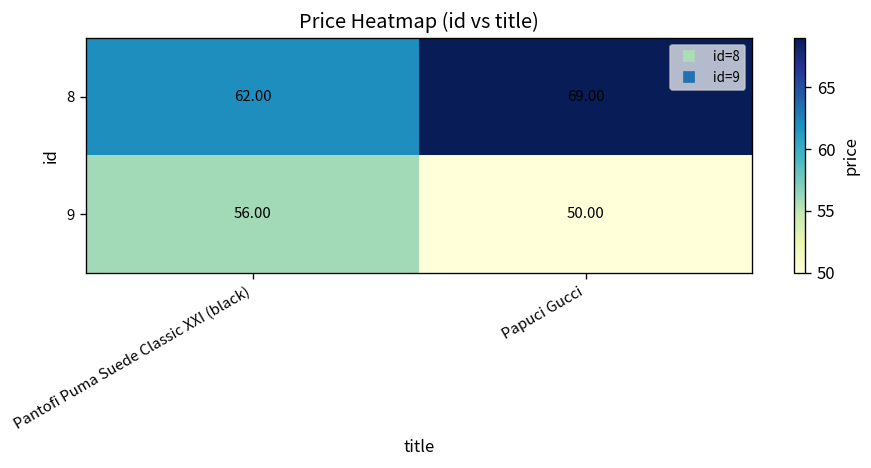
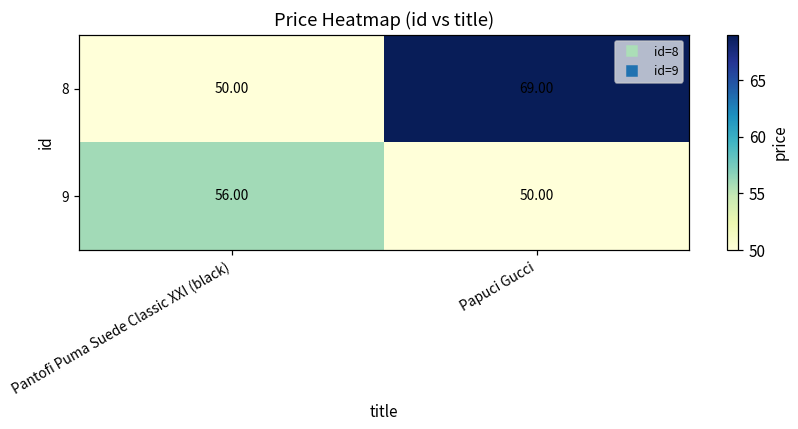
  {
    "8": {
-     "Pantofi Puma Suede Classic XXI (black)": 62.00,
+     "Pantofi Puma Suede Classic XXI (black)": 50.00,
      "Papuci Gucci": 69.00
    },
    "9": {
      "Pantofi Puma Suede Classic XXI (black)": 56.00,
      "Papuci Gucci": 50.00
    }
  }
